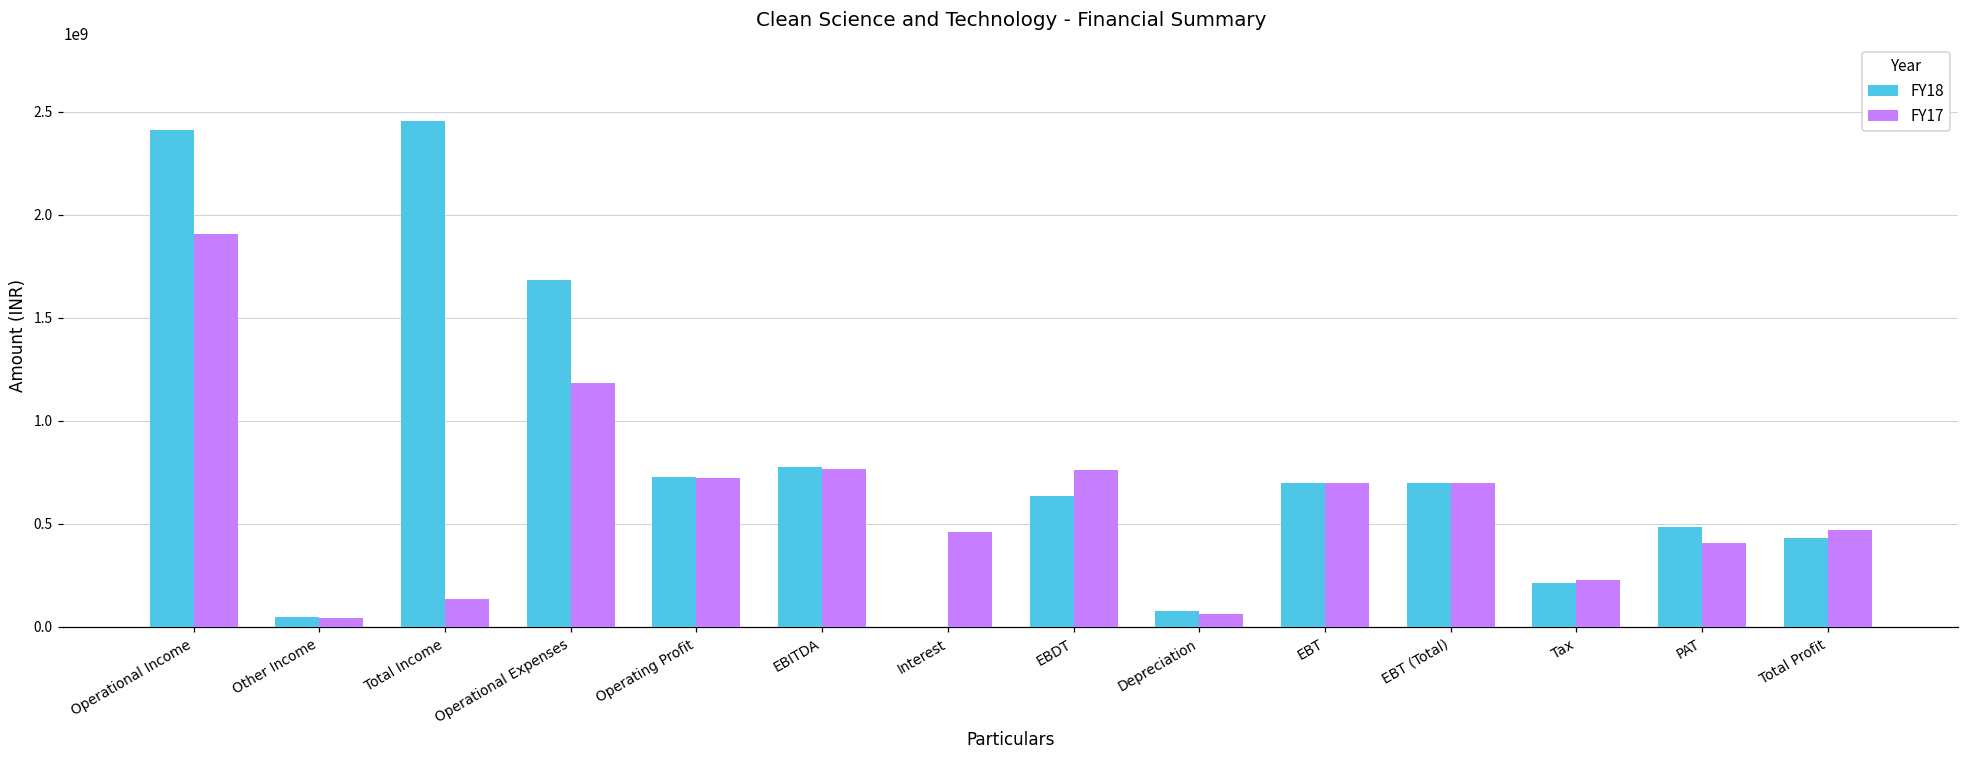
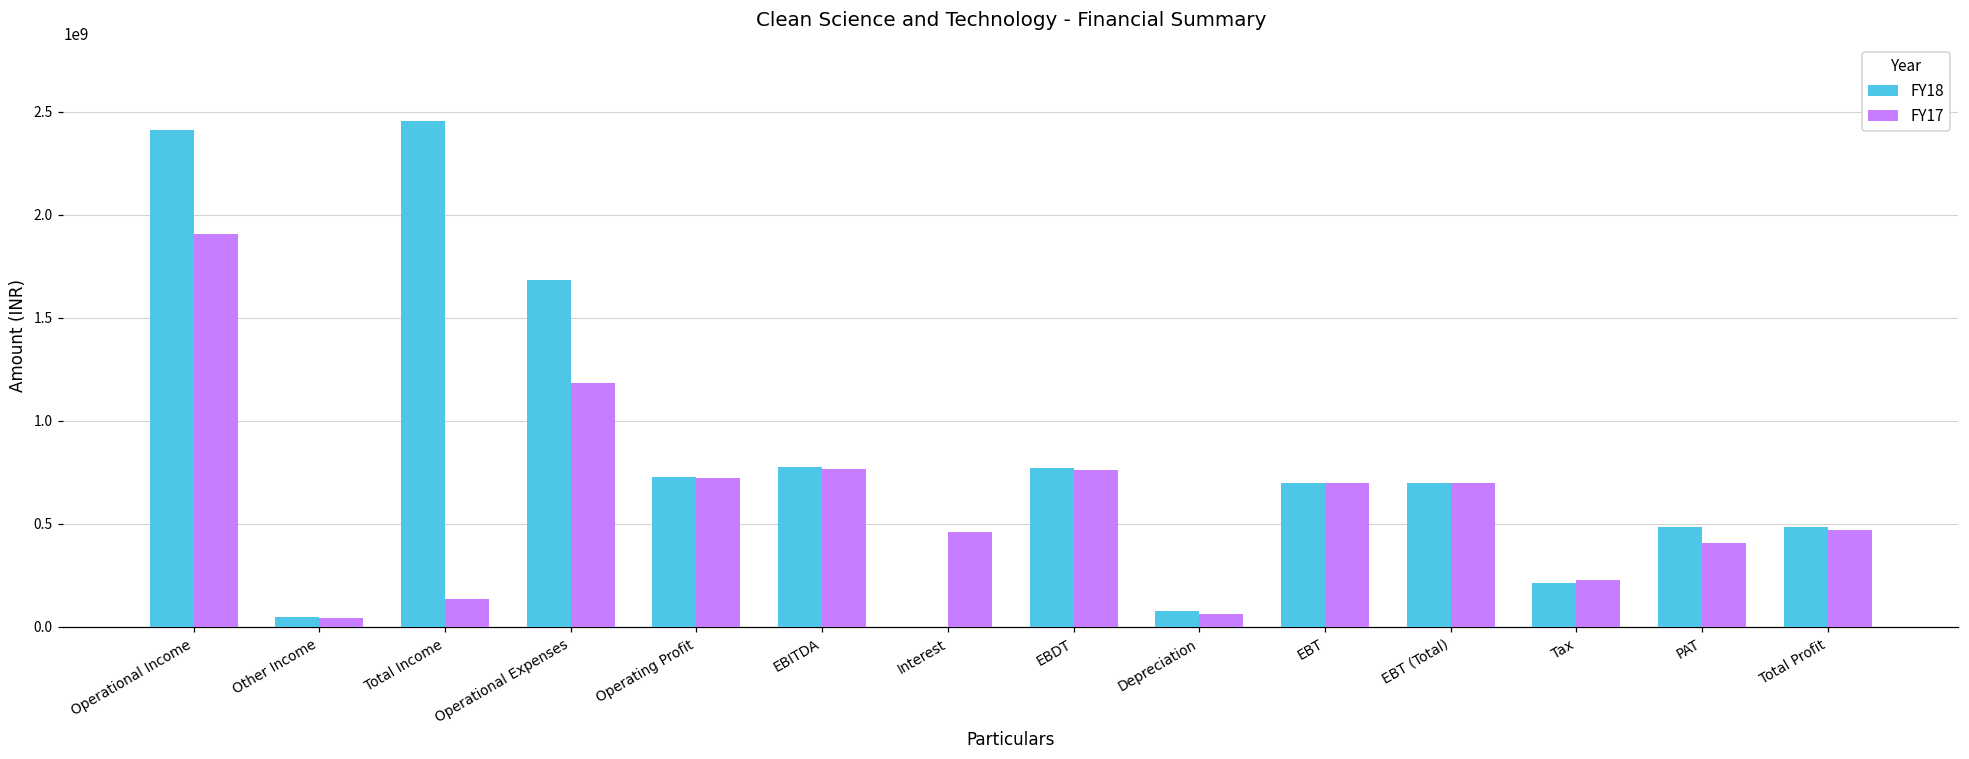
  {
    "FY18": {
      "Operational Income": 2410000000,
      "Other Income": 50000000,
      "Total Income": 2460000000,
      "Operational Expenses": 1680000000,
      "Operating Profit": 730000000,
      "EBITDA": 770000000,
-     "EBDT": 640000000,
+     "EBDT": 770000000,
      "Depreciation": 80000000,
      "EBT": 700000000,
      "EBT (Total)": 700000000,
      "Tax": 210000000,
      "PAT": 490000000,
-     "Total Profit": 430000000
+     "Total Profit": 490000000
    },
    "FY17": {
      "Operational Income": 1910000000,
      "Other Income": 40000000,
      "Total Income": 140000000,
      "Operational Expenses": 1180000000,
      "Operating Profit": 720000000,
      "EBITDA": 770000000,
      "Interest": 460000000,
      "EBDT": 760000000,
      "Depreciation": 60000000,
      "EBT": 700000000,
      "EBT (Total)": 700000000,
      "Tax": 230000000,
      "PAT": 410000000,
      "Total Profit": 470000000
    }
  }
